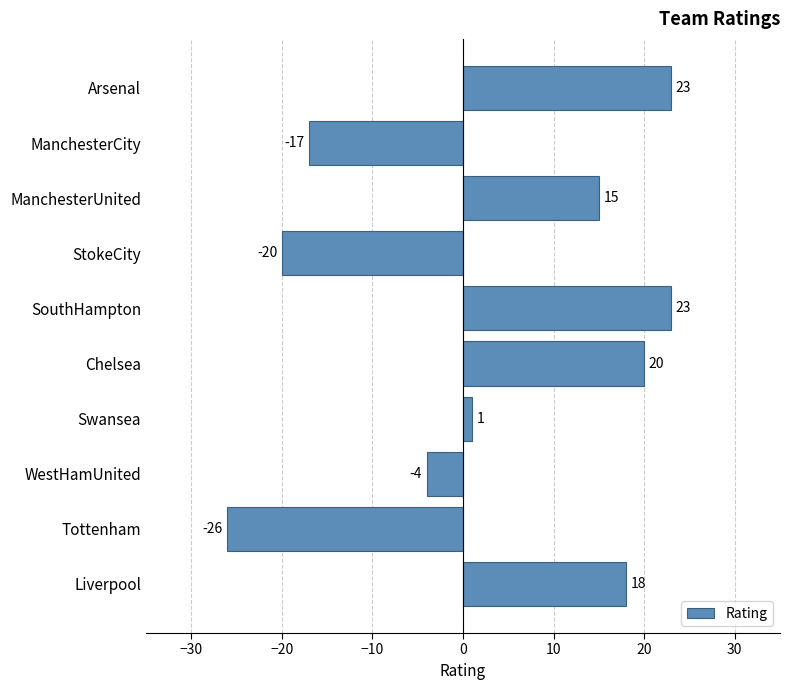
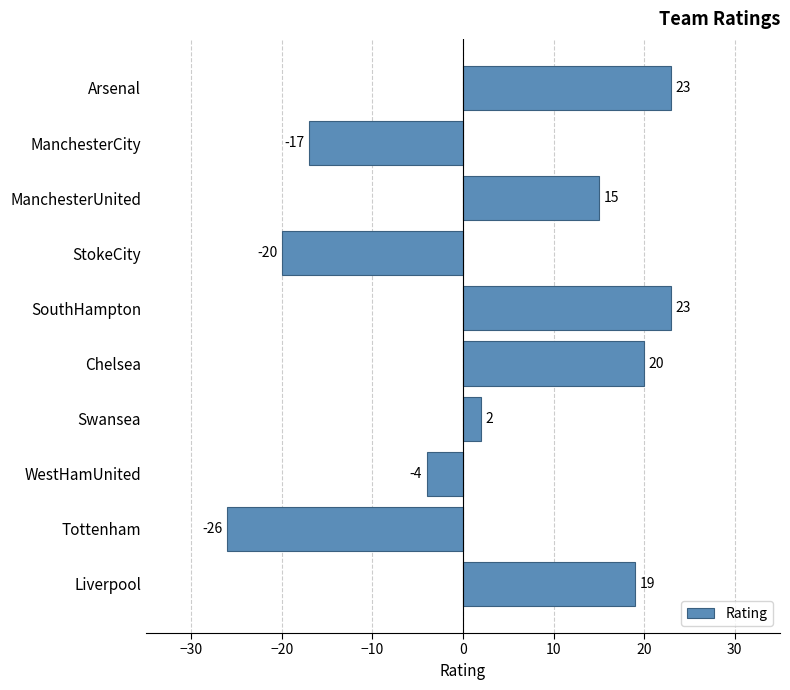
  {
    "Arsenal": 23,
    "ManchesterCity": -17,
    "ManchesterUnited": 15,
    "StokeCity": -20,
    "SouthHampton": 23,
    "Chelsea": 20,
-   "Swansea": 1,
+   "Swansea": 2,
    "WestHamUnited": -4,
    "Tottenham": -26,
-   "Liverpool": 18
+   "Liverpool": 19
  }
